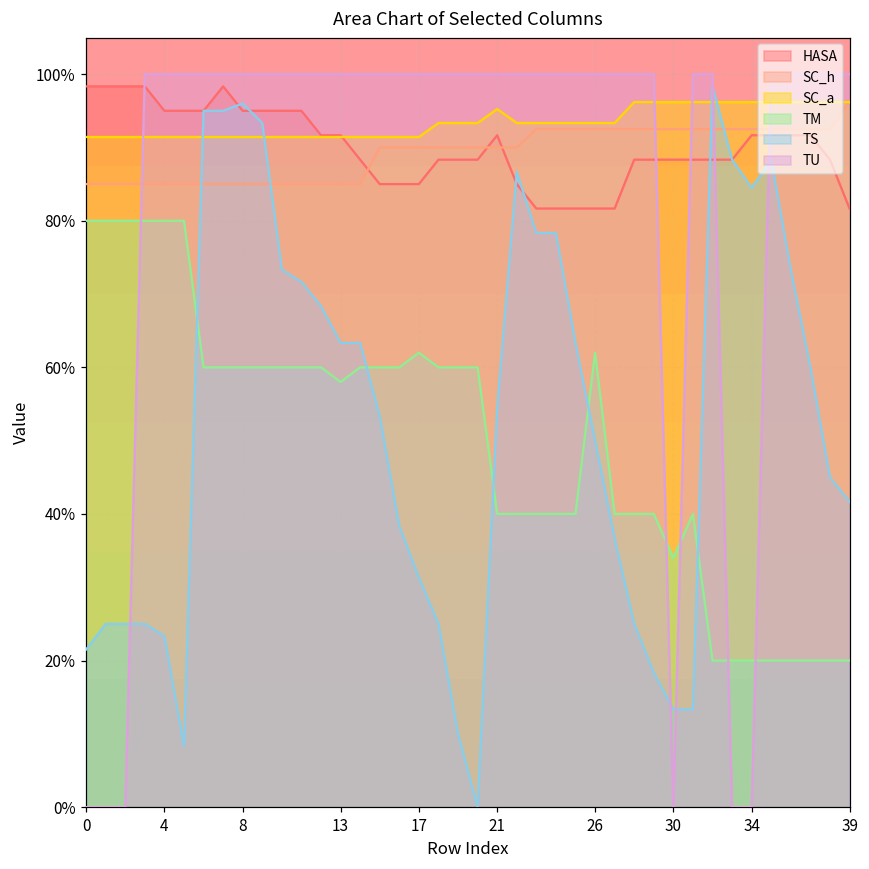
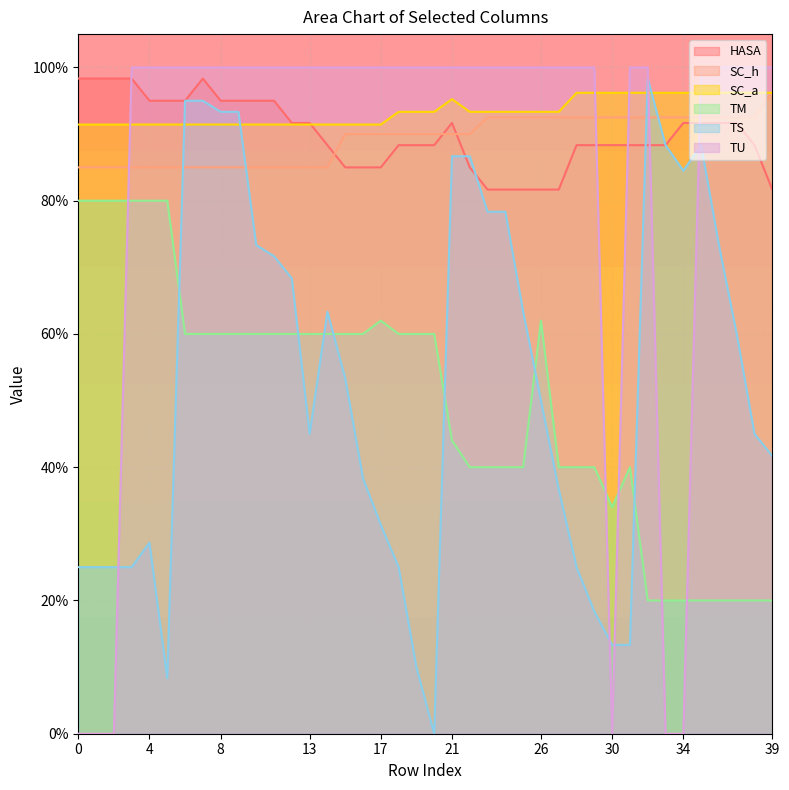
  {
    "SC_a": {
      "0": "91%",
      "4": "91%",
      "8": "91%",
      "17": "91%",
      "21": "95%",
      "26": "93%",
      "30": "96%",
      "34": "96%"
    },
    "TM": {
      "0": "80%",
      "4": "80%",
      "8": "60%",
-     "13": "58%",
+     "13": "60%",
      "17": "62%",
-     "21": "40%",
+     "21": "44%",
      "26": "62%",
      "30": "34%",
      "34": "20%",
      "39": "20%"
    },
    "TS": {
-     "0": "22%",
-     "4": "23%",
-     "8": "96%",
-     "13": "63%",
+     "0": "25%",
+     "4": "29%",
+     "8": "93%",
+     "13": "45%",
      "17": "31%",
-     "21": "55%",
+     "21": "87%",
      "26": "50%",
      "30": "13%",
      "34": "85%",
      "39": "42%"
    },
    "TU": {
      "0": "0%",
      "4": "100%",
      "8": "100%",
      "13": "100%",
      "17": "100%",
      "21": "100%",
      "26": "100%",
      "30": "0%",
      "34": "0%",
      "39": "100%"
    }
  }
